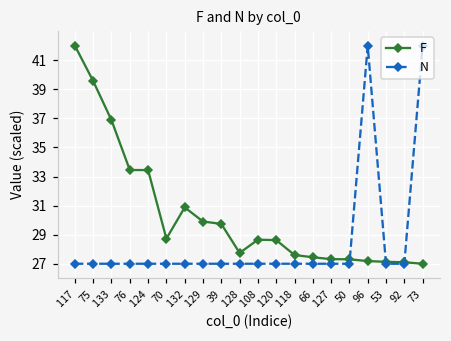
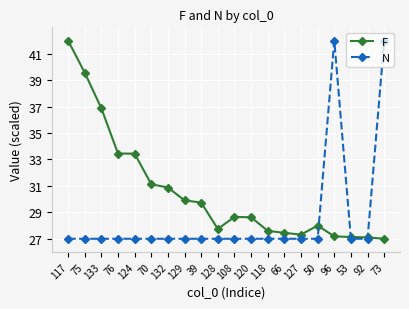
  {
    "F": {
      "117": 42.0,
      "75": 39.6,
      "133": 36.9,
      "76": 33.4,
      "124": 33.4,
-     "70": 28.7,
+     "70": 31.1,
      "132": 30.9,
      "129": 29.9,
      "39": 29.7,
      "128": 27.7,
      "108": 28.7,
      "120": 28.6,
      "118": 27.6,
      "66": 27.4,
      "127": 27.3,
-     "50": 27.3,
+     "50": 28.0,
      "96": 27.2,
      "73": 27.0
    },
    "N": {
      "117": 27.0,
      "75": 27.0,
      "133": 27.0,
      "76": 27.0,
      "124": 27.0,
      "70": 27.0,
      "132": 27.0,
      "129": 27.0,
      "39": 27.0,
      "128": 27.0,
      "108": 27.0,
      "120": 27.0,
      "118": 27.0,
      "66": 27.0,
      "127": 27.0,
      "50": 27.0,
      "96": 42.0
    }
  }
